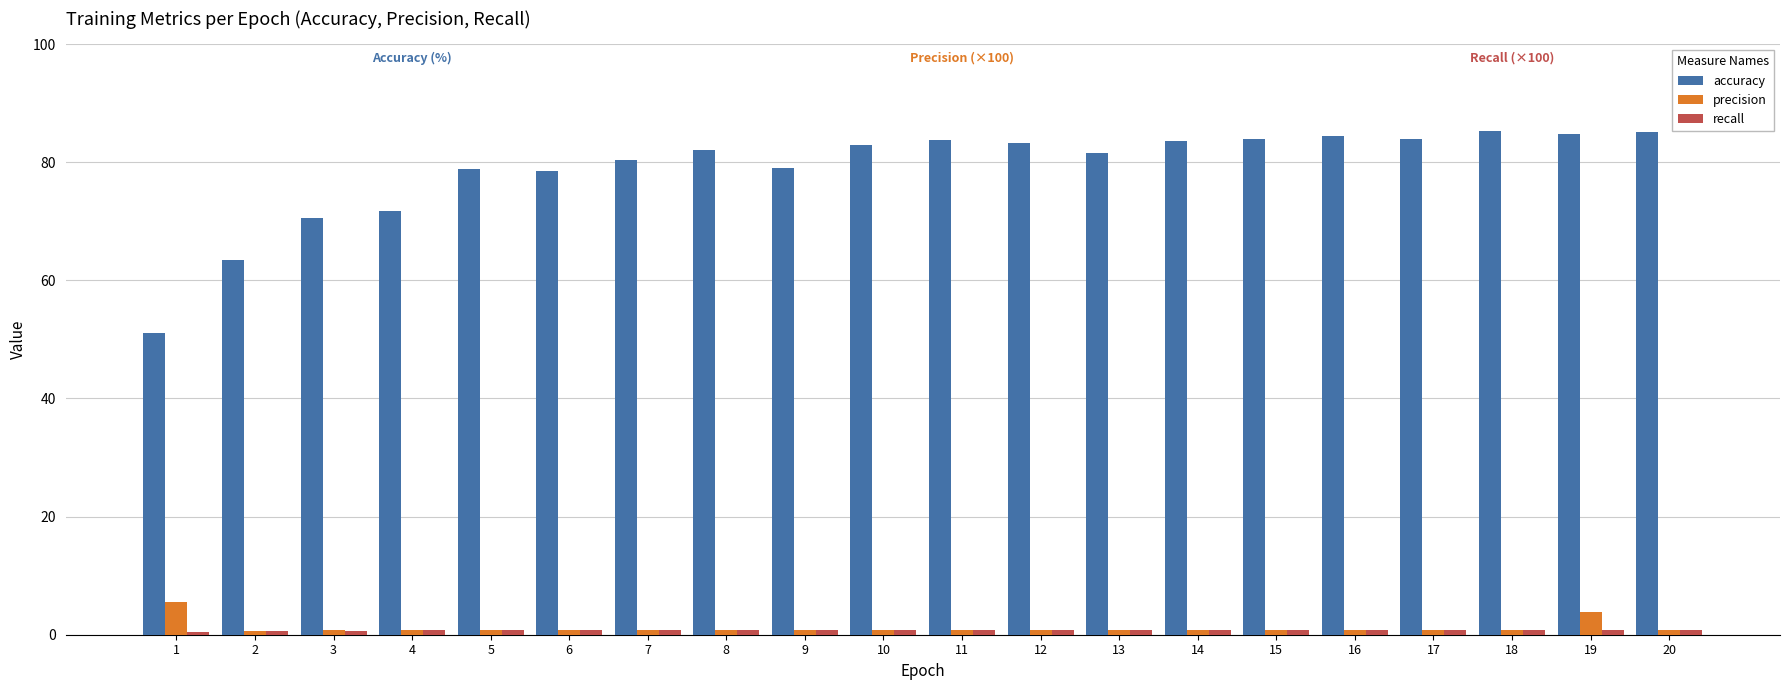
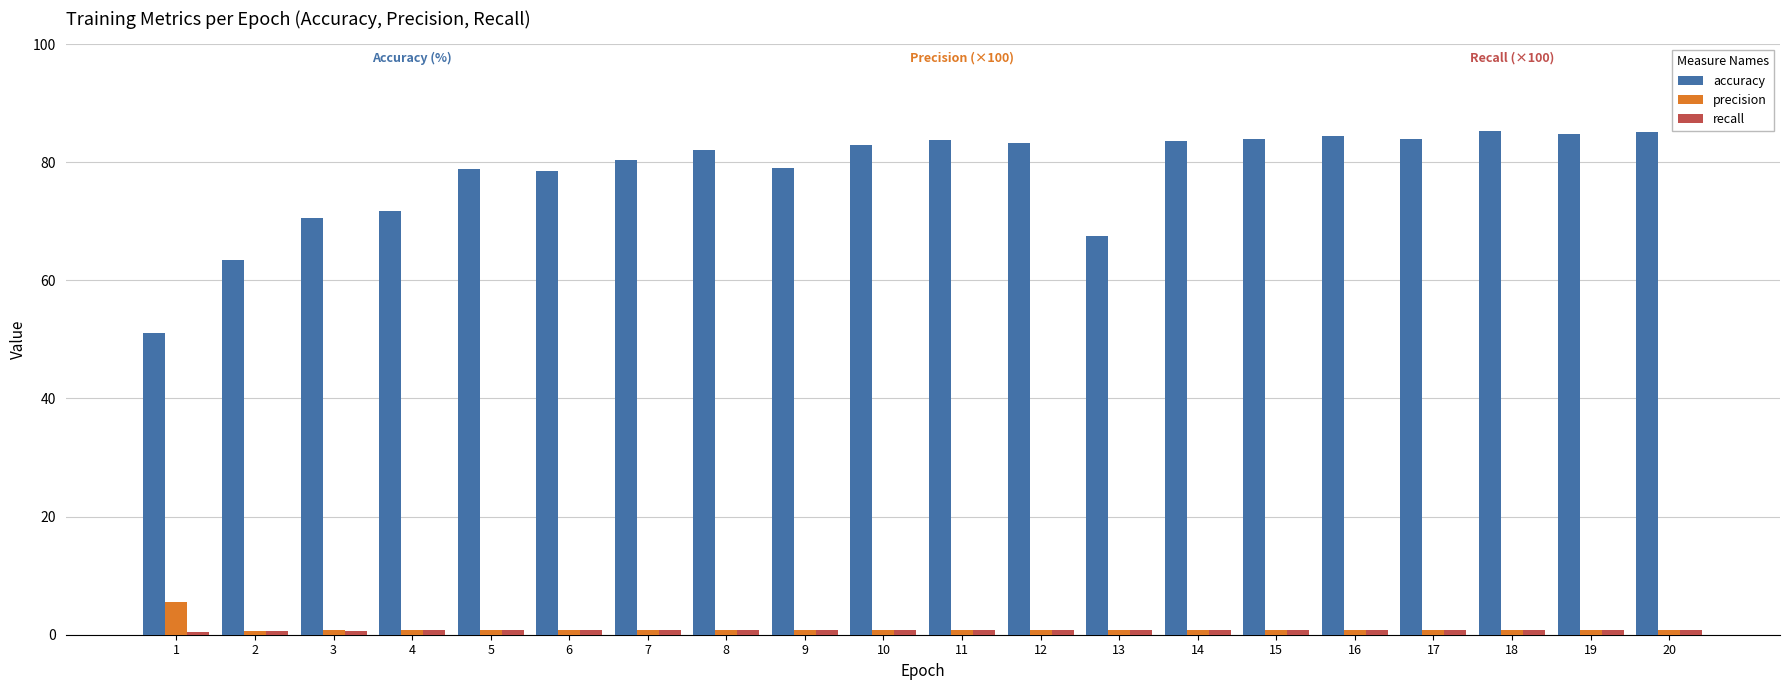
  {
    "accuracy": {
      "1": 51,
      "2": 63,
      "3": 70,
      "4": 72,
      "5": 79,
      "6": 79,
      "7": 80,
      "8": 82,
      "9": 79,
      "10": 83,
      "11": 84,
      "12": 83,
-     "13": 82,
+     "13": 67,
      "14": 84,
      "15": 84,
      "16": 84,
      "17": 84,
      "18": 85,
      "19": 85,
      "20": 85
    },
    "precision": {
      "1": 6,
      "2": 1,
      "3": 1,
      "4": 1,
      "5": 1,
      "6": 1,
      "7": 1,
      "8": 1,
      "9": 1,
      "10": 1,
      "11": 1,
      "12": 1,
      "13": 1,
      "14": 1,
      "15": 1,
      "16": 1,
      "17": 1,
      "18": 1,
-     "19": 4,
+     "19": 1,
      "20": 1
    },
    "recall": {
      "1": 1,
      "2": 1,
      "3": 1,
      "4": 1,
      "5": 1,
      "6": 1,
      "7": 1,
      "8": 1,
      "9": 1,
      "10": 1,
      "11": 1,
      "12": 1,
      "13": 1,
      "14": 1,
      "15": 1,
      "16": 1,
      "17": 1,
      "18": 1,
      "19": 1,
      "20": 1
    }
  }
